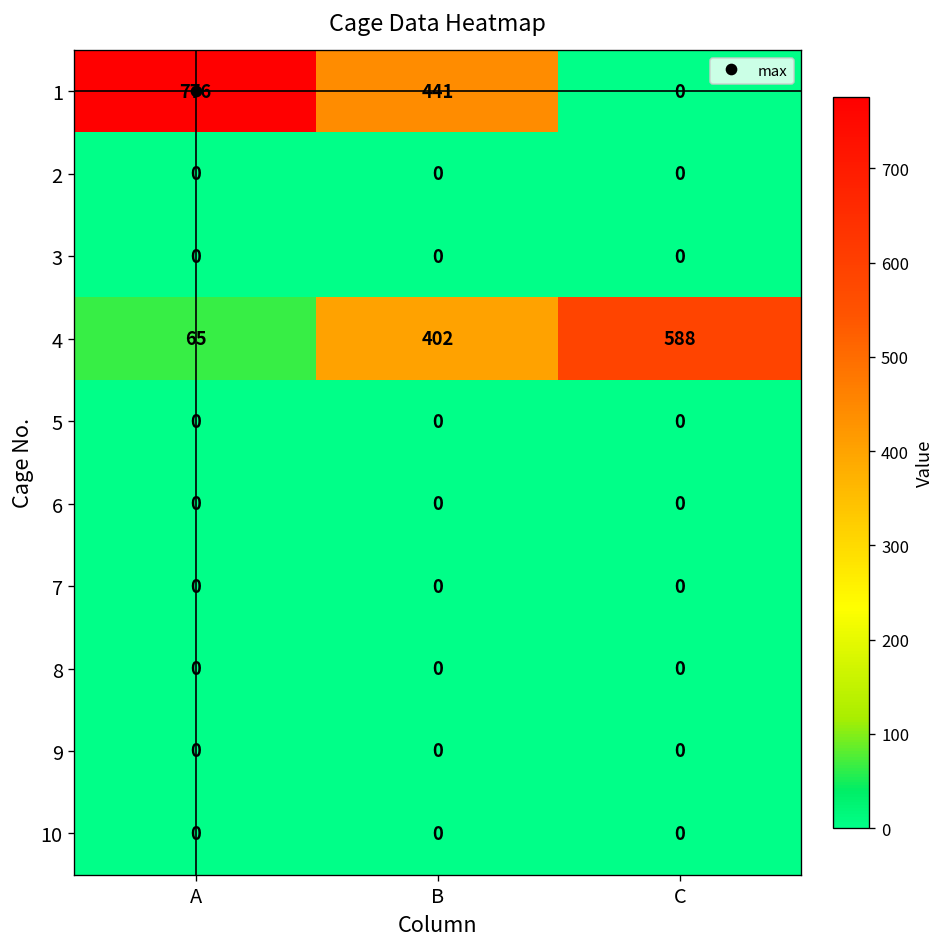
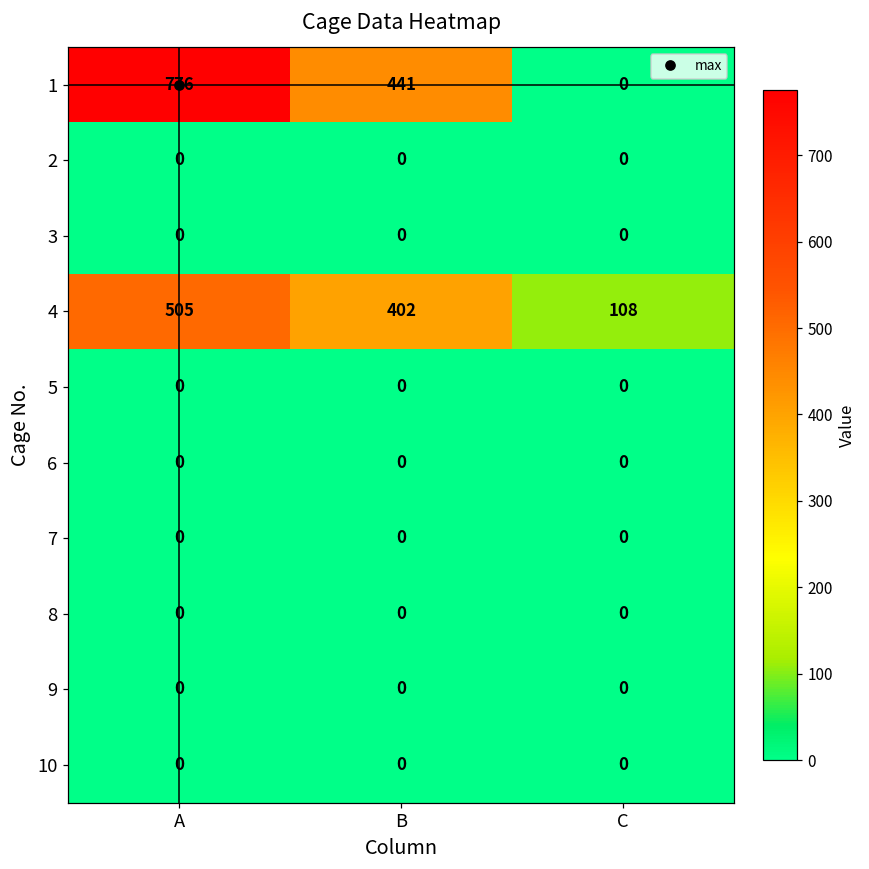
  {
    "1": {
      "B": 441,
      "C": 0
    },
    "2": {
      "A": 0,
      "B": 0,
      "C": 0
    },
    "3": {
      "A": 0,
      "B": 0,
      "C": 0
    },
    "4": {
-     "A": 65,
+     "A": 505,
      "B": 402,
-     "C": 588
+     "C": 108
    },
    "5": {
      "A": 0,
      "B": 0,
      "C": 0
    },
    "6": {
      "A": 0,
      "B": 0,
      "C": 0
    },
    "7": {
      "A": 0,
      "B": 0,
      "C": 0
    },
    "8": {
      "A": 0,
      "B": 0,
      "C": 0
    },
    "9": {
      "A": 0,
      "B": 0,
      "C": 0
    },
    "10": {
      "A": 0,
      "B": 0,
      "C": 0
    }
  }
